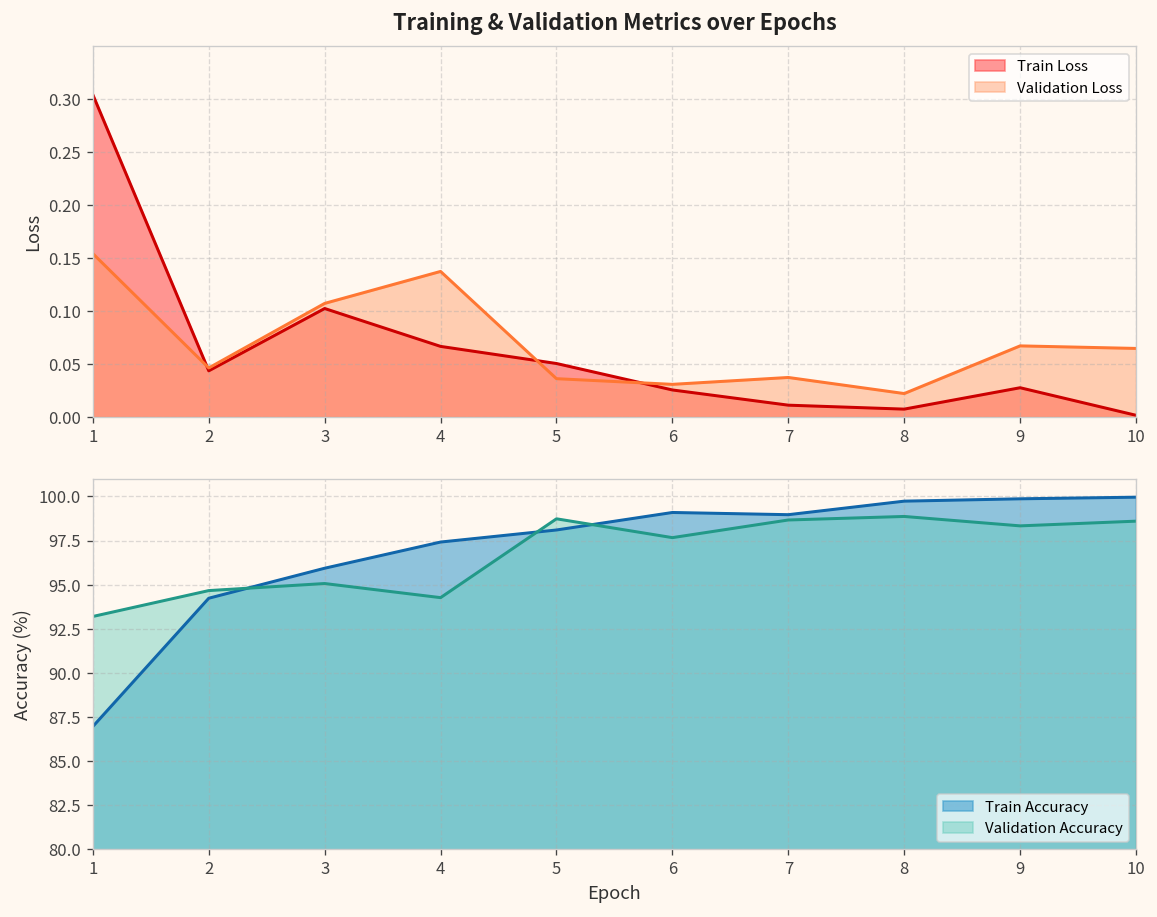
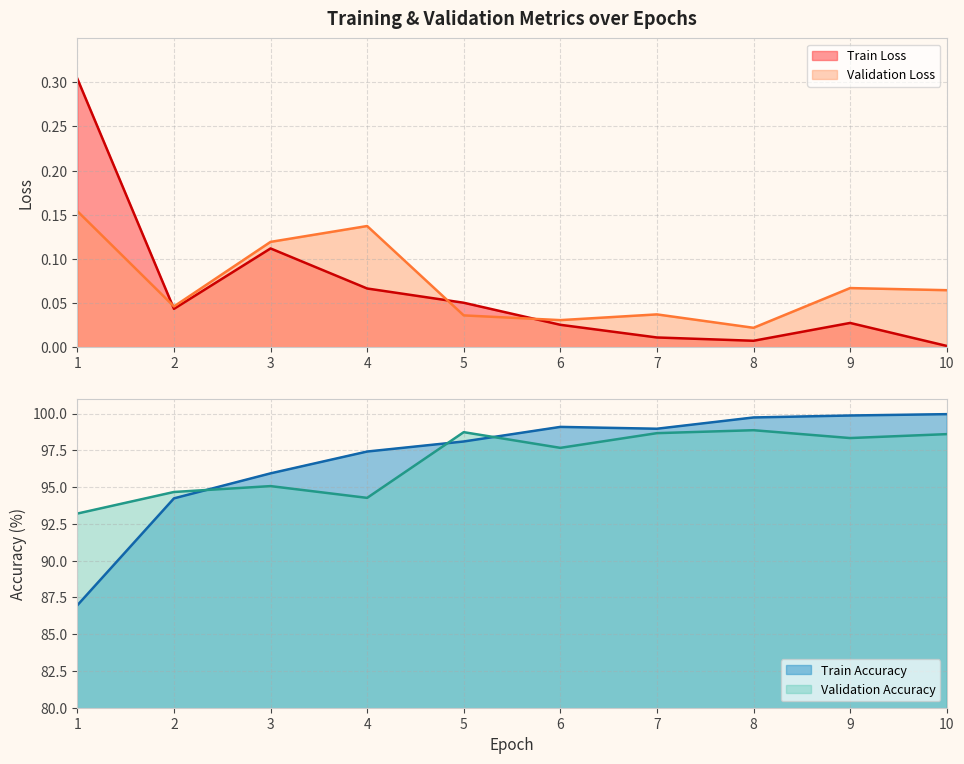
  {
    "Training & Validation Metrics over Epochs": {
      "Train Loss": {
        "1": 0.30,
-       "3": 0.10,
+       "3": 0.11,
        "4": 0.07,
        "5": 0.05,
        "6": 0.03,
        "7": 0.01,
        "8": 0.01,
        "9": 0.03,
        "10": 0.00
      },
      "Validation Loss": {
        "1": 0.15,
-       "3": 0.11,
+       "3": 0.12,
        "4": 0.14,
        "5": 0.04,
        "6": 0.03,
        "7": 0.04,
        "8": 0.02,
        "9": 0.07,
        "10": 0.06
      }
    }
  }
